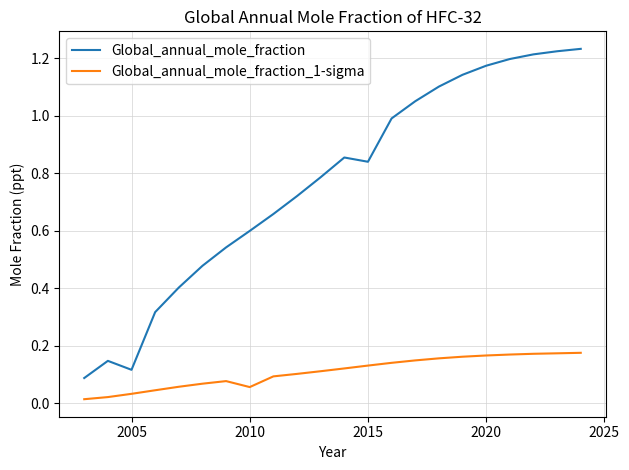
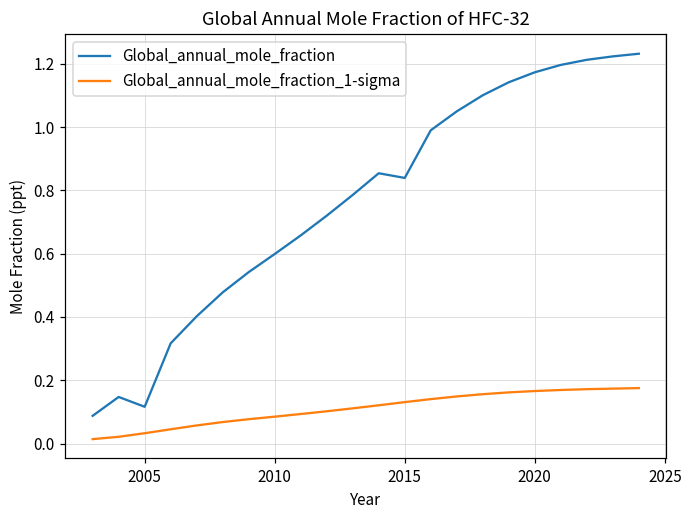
  {
    "Global_annual_mole_fraction": {
      "2005": 0.12,
      "2010": 0.60,
      "2015": 0.84,
      "2020": 1.17
    },
    "Global_annual_mole_fraction_1-sigma": {
      "2005": 0.03,
-     "2010": 0.06,
+     "2010": 0.08,
      "2015": 0.13,
      "2020": 0.17
    }
  }
